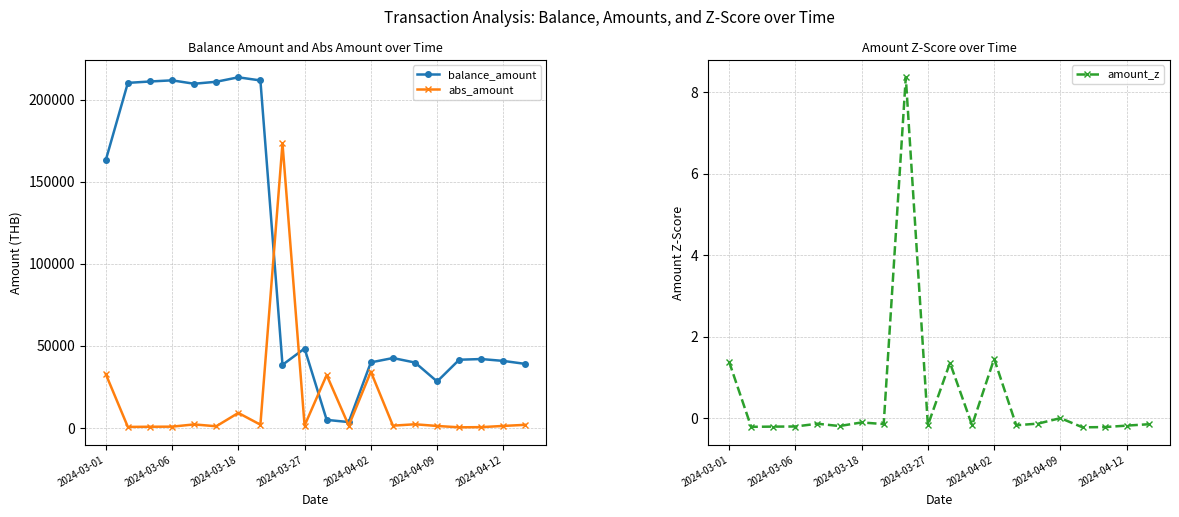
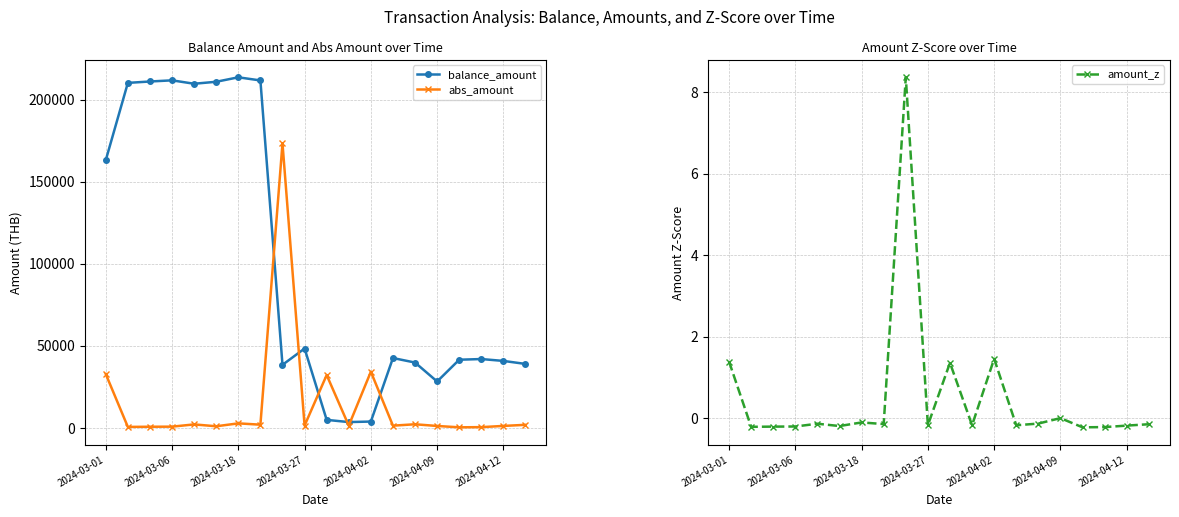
  {
    "Balance Amount and Abs Amount over Time": {
      "balance_amount": {
        "2024-03-01": 163000,
        "2024-03-06": 212000,
        "2024-03-18": 214000,
        "2024-03-27": 48000,
-       "2024-04-02": 40000,
+       "2024-04-02": 4000,
        "2024-04-09": 28000,
        "2024-04-12": 41000
      },
      "abs_amount": {
        "2024-03-01": 33000,
        "2024-03-06": 1000,
-       "2024-03-18": 9000,
+       "2024-03-18": 3000,
        "2024-03-27": 1000,
        "2024-04-02": 34000,
        "2024-04-09": 1000,
        "2024-04-12": 1000
      }
    },
    "Amount Z-Score over Time": {
      "2024-03-01": 1.4,
      "2024-03-06": -0.2,
      "2024-03-18": -0.1,
      "2024-03-27": -0.2,
      "2024-04-02": 1.5,
      "2024-04-09": 0.0,
      "2024-04-12": -0.2
    }
  }
